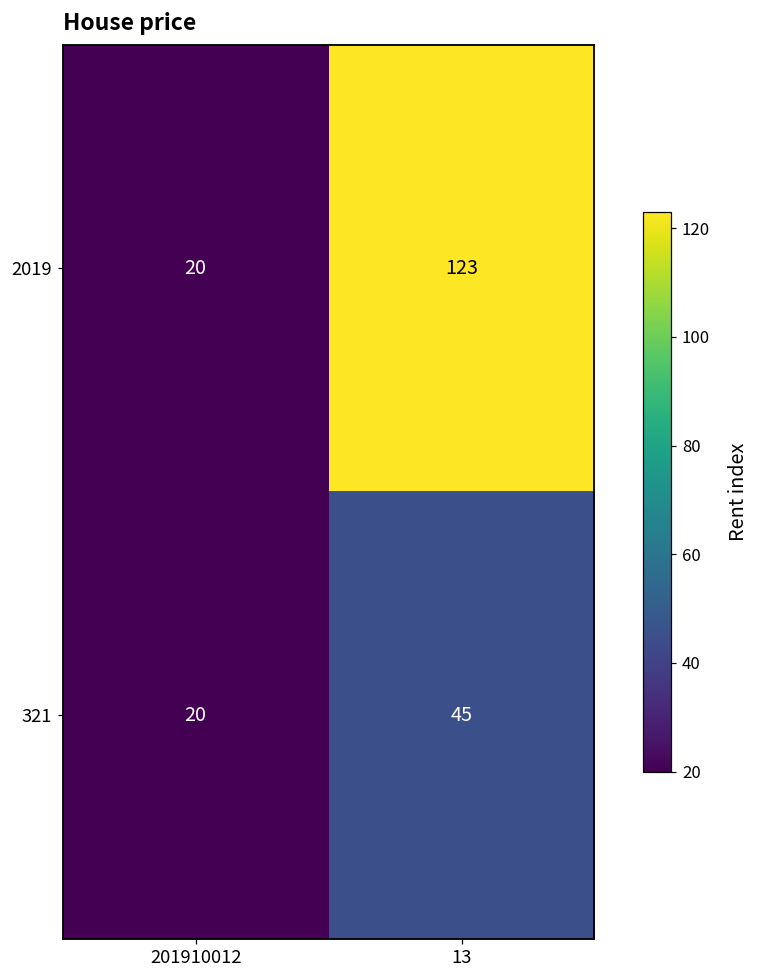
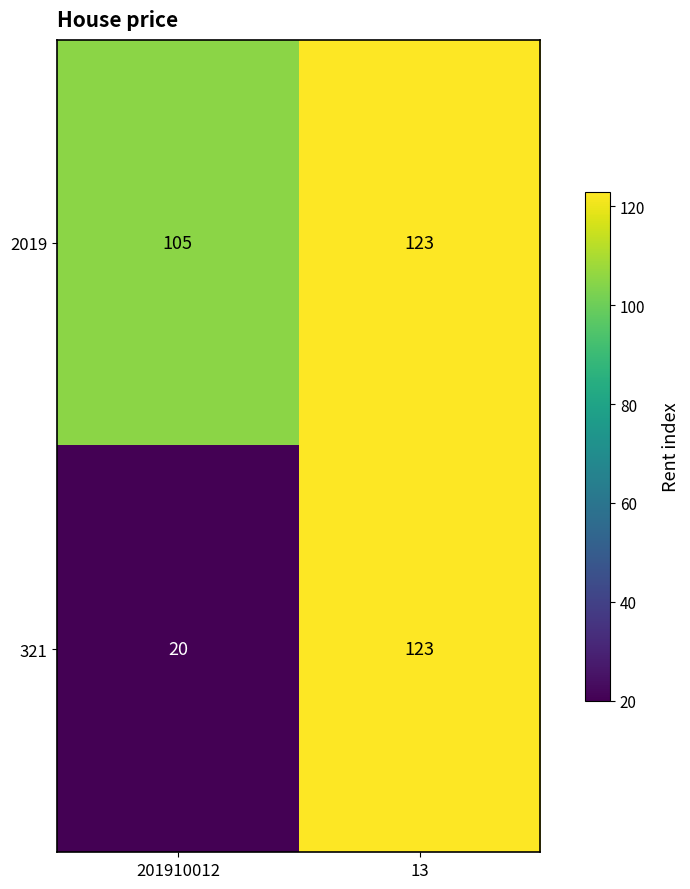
  {
    "2019": {
-     "201910012": 20,
+     "201910012": 105,
      "13": 123
    },
    "321": {
      "201910012": 20,
-     "13": 45
+     "13": 123
    }
  }
